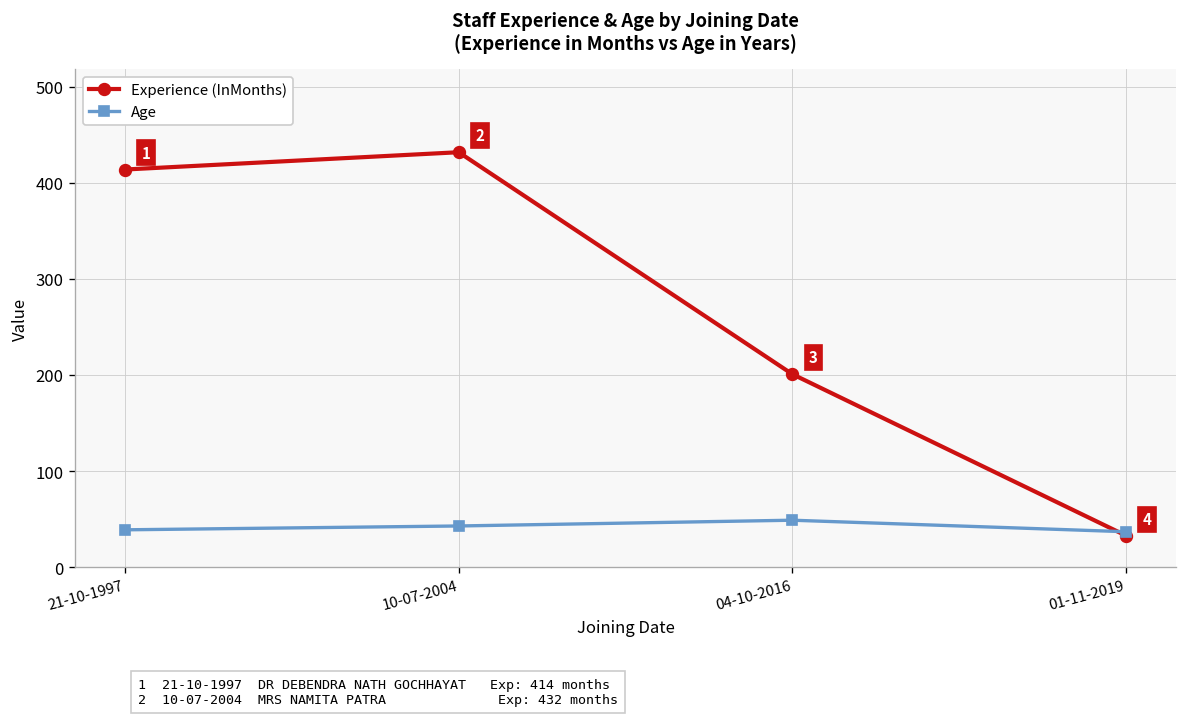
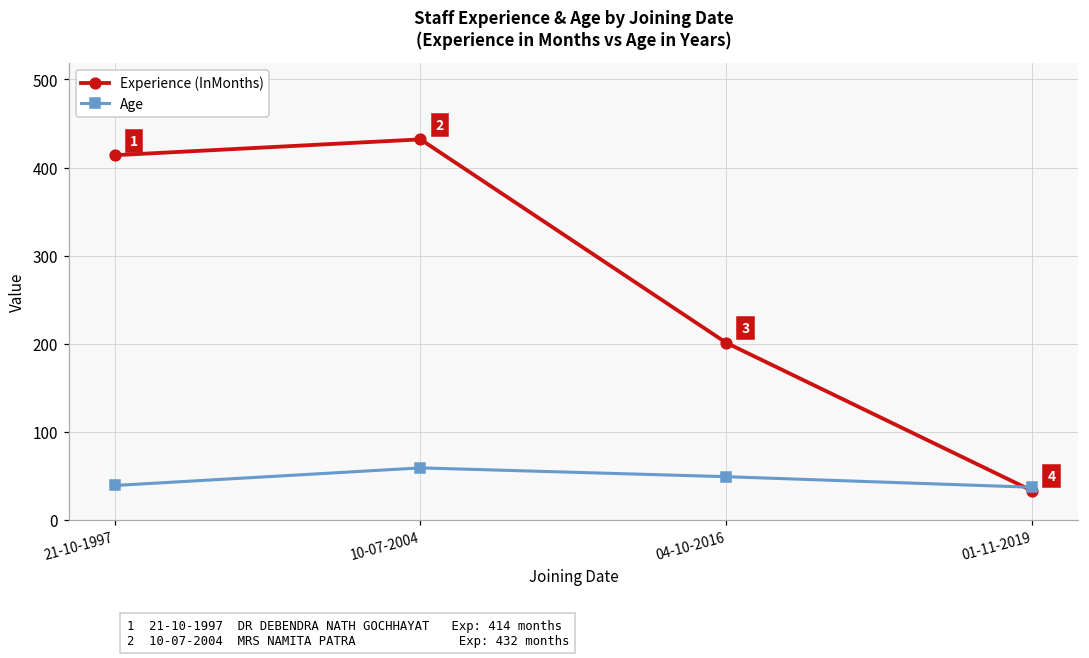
  {
    "Experience (InMonths)": {
      "01-11-2019": 30
    },
    "Age": {
      "21-10-1997": 40,
-     "10-07-2004": 40,
+     "10-07-2004": 60,
      "04-10-2016": 50
    }
  }
